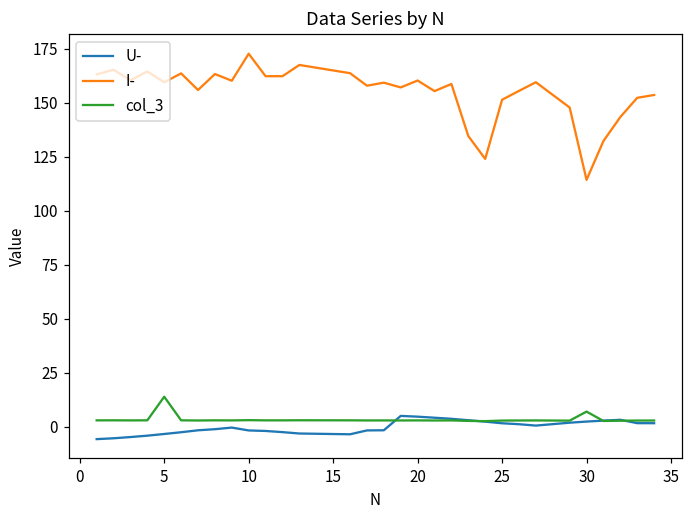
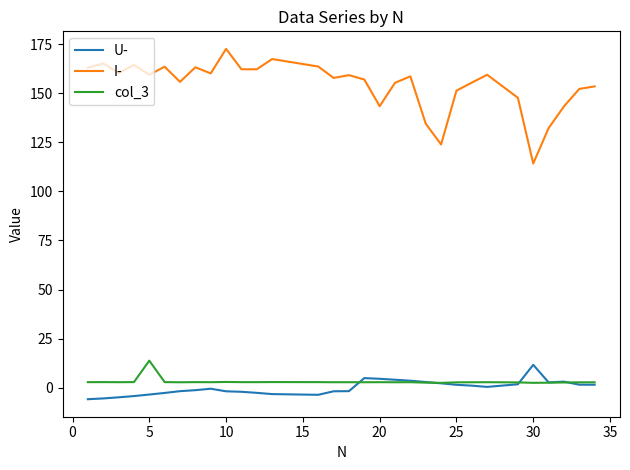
  {
    "U-": {
      "5": -3,
      "10": -2,
      "20": 5,
-     "30": 2
+     "30": 12
    },
    "I-": {
      "10": 173,
-     "20": 160,
+     "20": 143,
      "25": 151,
      "30": 114
    },
    "col_3": {
      "5": 14,
      "10": 3,
      "20": 3,
-     "30": 7
+     "30": 3
    }
  }
